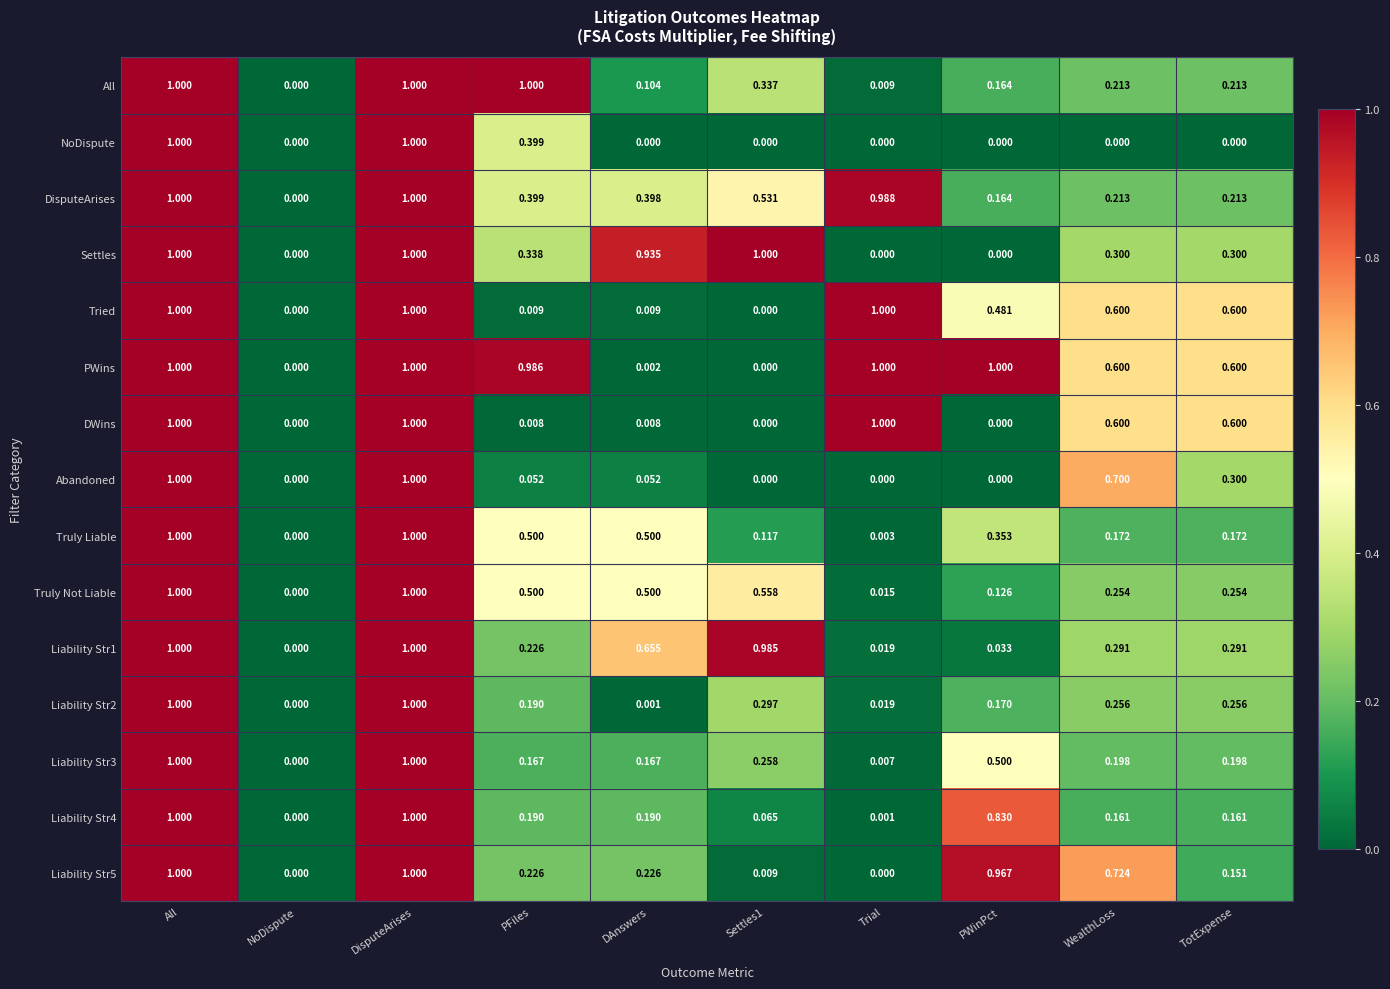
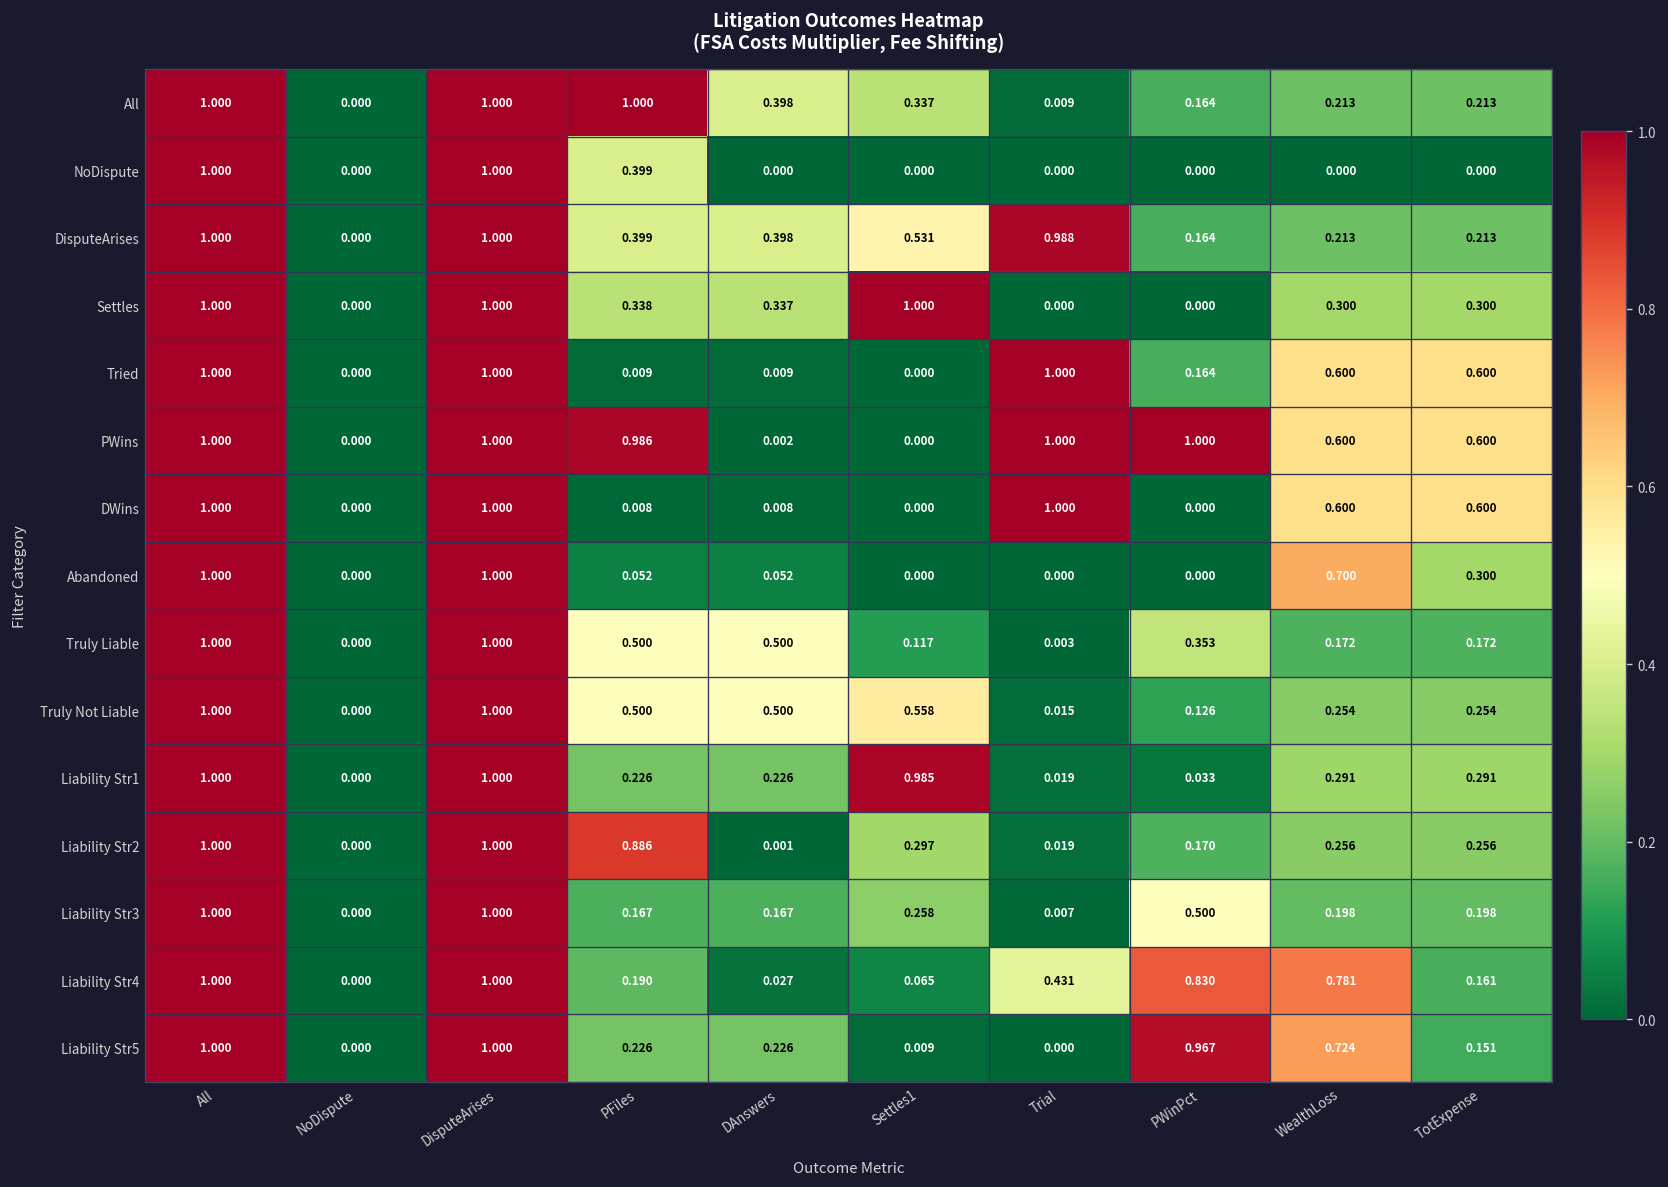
  {
    "All": {
      "All": 1.000,
      "NoDispute": 0.000,
      "DisputeArises": 1.000,
      "PFiles": 1.000,
-     "DAnswers": 0.104,
+     "DAnswers": 0.398,
      "Settles1": 0.337,
      "Trial": 0.009,
      "PWinPct": 0.164,
      "WealthLoss": 0.213,
      "TotExpense": 0.213
    },
    "NoDispute": {
      "All": 1.000,
      "NoDispute": 0.000,
      "DisputeArises": 1.000,
      "PFiles": 0.399,
      "DAnswers": 0.000,
      "Settles1": 0.000,
      "Trial": 0.000,
      "PWinPct": 0.000,
      "WealthLoss": 0.000,
      "TotExpense": 0.000
    },
    "DisputeArises": {
      "All": 1.000,
      "NoDispute": 0.000,
      "DisputeArises": 1.000,
      "PFiles": 0.399,
      "DAnswers": 0.398,
      "Settles1": 0.531,
      "Trial": 0.988,
      "PWinPct": 0.164,
      "WealthLoss": 0.213,
      "TotExpense": 0.213
    },
    "Settles": {
      "All": 1.000,
      "NoDispute": 0.000,
      "DisputeArises": 1.000,
      "PFiles": 0.338,
-     "DAnswers": 0.935,
+     "DAnswers": 0.337,
      "Settles1": 1.000,
      "Trial": 0.000,
      "PWinPct": 0.000,
      "WealthLoss": 0.300,
      "TotExpense": 0.300
    },
    "Tried": {
      "All": 1.000,
      "NoDispute": 0.000,
      "DisputeArises": 1.000,
      "PFiles": 0.009,
      "DAnswers": 0.009,
      "Settles1": 0.000,
      "Trial": 1.000,
-     "PWinPct": 0.481,
+     "PWinPct": 0.164,
      "WealthLoss": 0.600,
      "TotExpense": 0.600
    },
    "PWins": {
      "All": 1.000,
      "NoDispute": 0.000,
      "DisputeArises": 1.000,
      "PFiles": 0.986,
      "DAnswers": 0.002,
      "Settles1": 0.000,
      "Trial": 1.000,
      "PWinPct": 1.000,
      "WealthLoss": 0.600,
      "TotExpense": 0.600
    },
    "DWins": {
      "All": 1.000,
      "NoDispute": 0.000,
      "DisputeArises": 1.000,
      "PFiles": 0.008,
      "DAnswers": 0.008,
      "Settles1": 0.000,
      "Trial": 1.000,
      "PWinPct": 0.000,
      "WealthLoss": 0.600,
      "TotExpense": 0.600
    },
    "Abandoned": {
      "All": 1.000,
      "NoDispute": 0.000,
      "DisputeArises": 1.000,
      "PFiles": 0.052,
      "DAnswers": 0.052,
      "Settles1": 0.000,
      "Trial": 0.000,
      "PWinPct": 0.000,
      "WealthLoss": 0.700,
      "TotExpense": 0.300
    },
    "Truly Liable": {
      "All": 1.000,
      "NoDispute": 0.000,
      "DisputeArises": 1.000,
      "PFiles": 0.500,
      "DAnswers": 0.500,
      "Settles1": 0.117,
      "Trial": 0.003,
      "PWinPct": 0.353,
      "WealthLoss": 0.172,
      "TotExpense": 0.172
    },
    "Truly Not Liable": {
      "All": 1.000,
      "NoDispute": 0.000,
      "DisputeArises": 1.000,
      "PFiles": 0.500,
      "DAnswers": 0.500,
      "Settles1": 0.558,
      "Trial": 0.015,
      "PWinPct": 0.126,
      "WealthLoss": 0.254,
      "TotExpense": 0.254
    },
    "Liability Str1": {
      "All": 1.000,
      "NoDispute": 0.000,
      "DisputeArises": 1.000,
      "PFiles": 0.226,
-     "DAnswers": 0.655,
+     "DAnswers": 0.226,
      "Settles1": 0.985,
      "Trial": 0.019,
      "PWinPct": 0.033,
      "WealthLoss": 0.291,
      "TotExpense": 0.291
    },
    "Liability Str2": {
      "All": 1.000,
      "NoDispute": 0.000,
      "DisputeArises": 1.000,
-     "PFiles": 0.190,
+     "PFiles": 0.886,
      "DAnswers": 0.001,
      "Settles1": 0.297,
      "Trial": 0.019,
      "PWinPct": 0.170,
      "WealthLoss": 0.256,
      "TotExpense": 0.256
    },
    "Liability Str3": {
      "All": 1.000,
      "NoDispute": 0.000,
      "DisputeArises": 1.000,
      "PFiles": 0.167,
      "DAnswers": 0.167,
      "Settles1": 0.258,
      "Trial": 0.007,
      "PWinPct": 0.500,
      "WealthLoss": 0.198,
      "TotExpense": 0.198
    },
    "Liability Str4": {
      "All": 1.000,
      "NoDispute": 0.000,
      "DisputeArises": 1.000,
      "PFiles": 0.190,
-     "DAnswers": 0.190,
+     "DAnswers": 0.027,
      "Settles1": 0.065,
-     "Trial": 0.001,
+     "Trial": 0.431,
      "PWinPct": 0.830,
-     "WealthLoss": 0.161,
+     "WealthLoss": 0.781,
      "TotExpense": 0.161
    },
    "Liability Str5": {
      "All": 1.000,
      "NoDispute": 0.000,
      "DisputeArises": 1.000,
      "PFiles": 0.226,
      "DAnswers": 0.226,
      "Settles1": 0.009,
      "Trial": 0.000,
      "PWinPct": 0.967,
      "WealthLoss": 0.724,
      "TotExpense": 0.151
    }
  }
